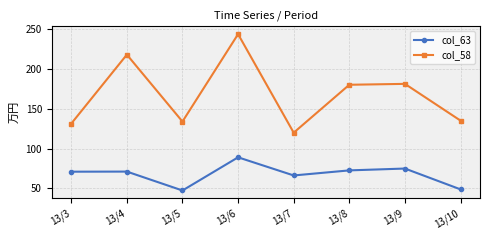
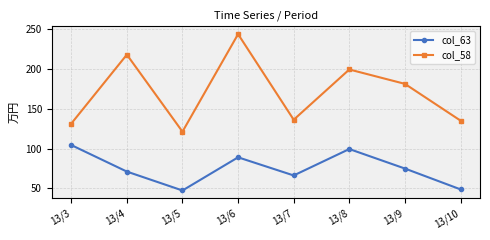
  {
    "col_63": {
-     "13/3": 70,
+     "13/3": 100,
      "13/4": 70,
      "13/5": 50,
      "13/6": 90,
      "13/7": 70,
-     "13/8": 70,
+     "13/8": 100,
      "13/9": 80,
      "13/10": 50
    },
    "col_58": {
      "13/3": 130,
      "13/4": 220,
-     "13/5": 130,
+     "13/5": 120,
      "13/6": 240,
-     "13/7": 120,
-     "13/8": 180,
+     "13/7": 140,
+     "13/8": 200,
      "13/9": 180,
      "13/10": 140
    }
  }
